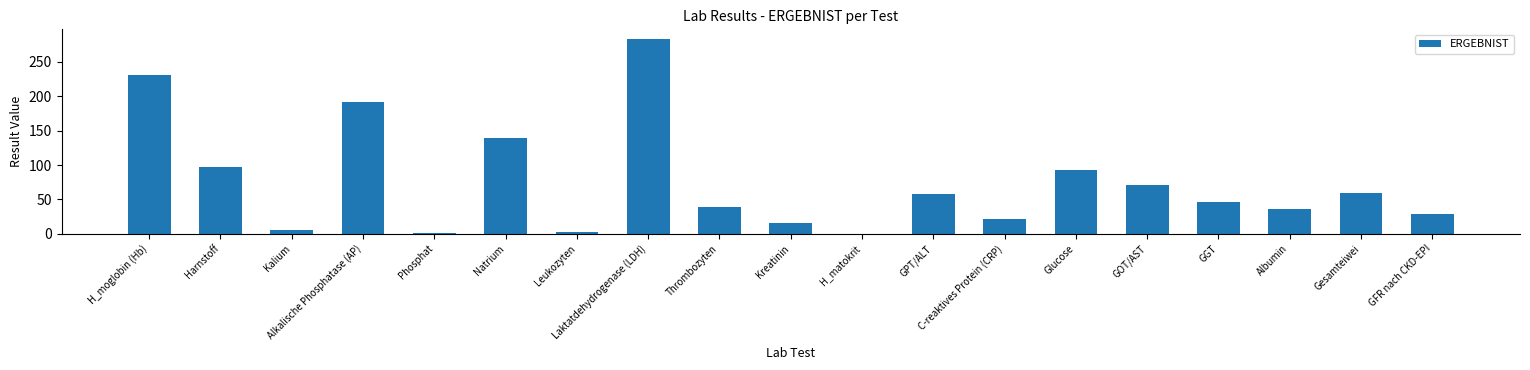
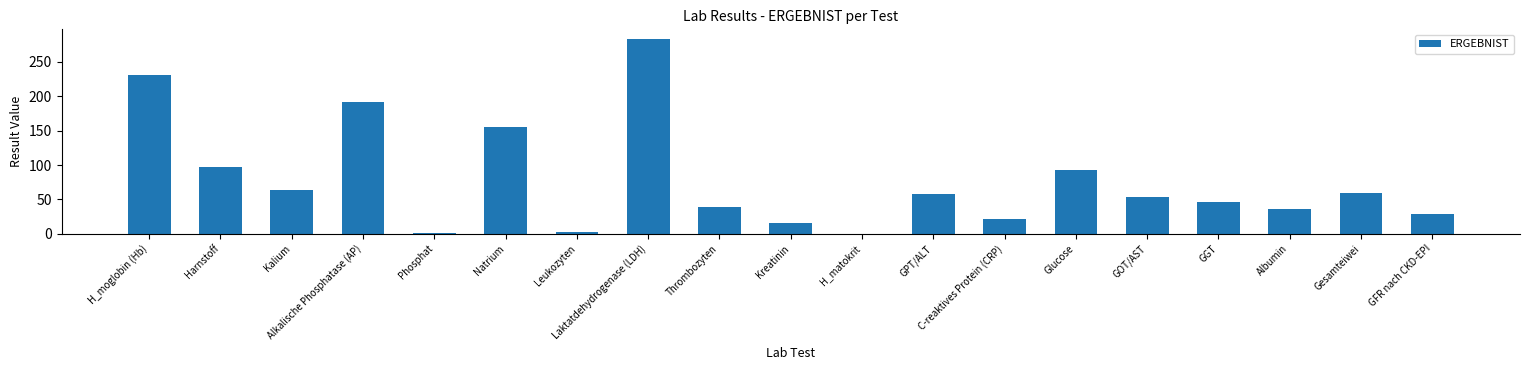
  {
    "H_moglobin (Hb)": 230,
    "Harnstoff": 100,
-   "Kalium": 10,
+   "Kalium": 60,
    "Alkalische Phosphatase (AP)": 190,
-   "Natrium": 140,
+   "Natrium": 160,
    "Laktatdehydrogenase (LDH)": 280,
    "Thrombozyten": 40,
    "Kreatinin": 20,
    "GPT/ALT": 60,
    "C-reaktives Protein (CRP)": 20,
    "Glucose": 90,
-   "GOT/AST": 70,
+   "GOT/AST": 50,
    "GGT": 50,
    "Albumin": 40,
    "Gesamteiwei": 60,
    "GFR nach CKD-EPI": 30
  }
